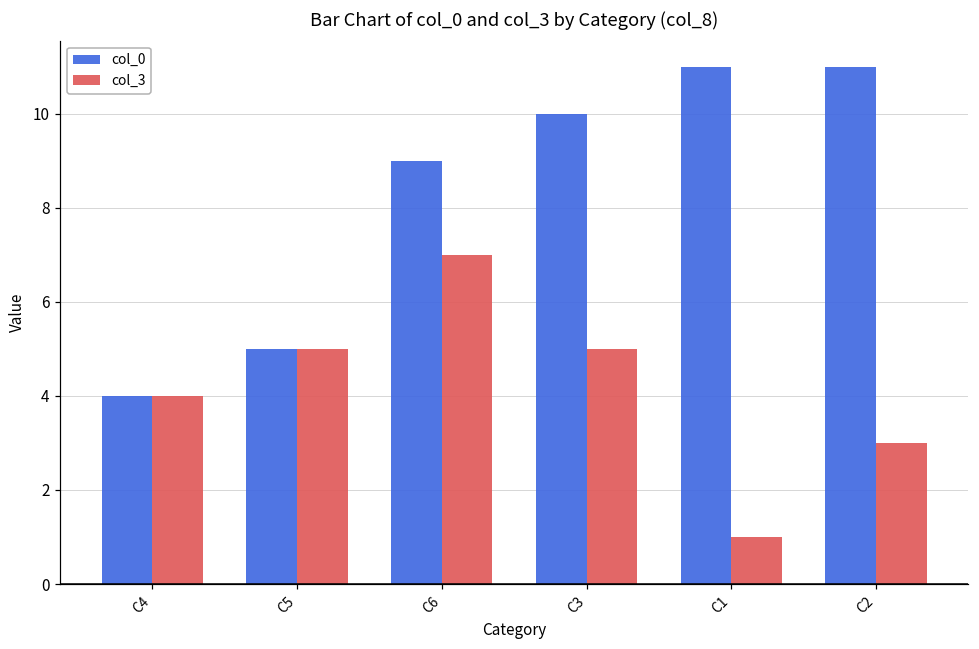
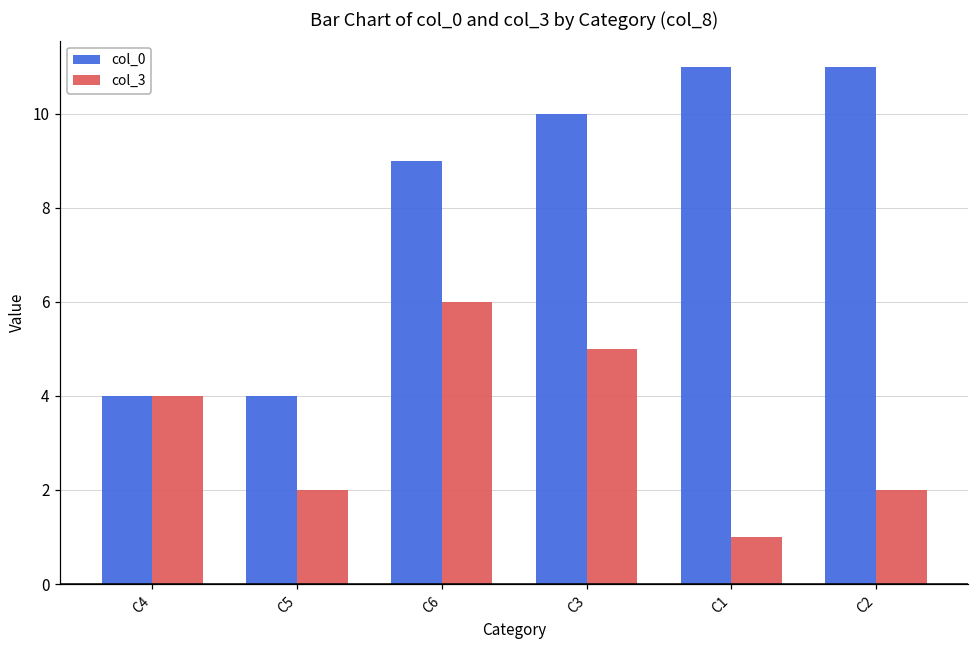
  {
    "col_0": {
      "C4": 4,
-     "C5": 5,
+     "C5": 4,
      "C6": 9,
      "C3": 10,
      "C1": 11,
      "C2": 11
    },
    "col_3": {
      "C4": 4,
-     "C5": 5,
-     "C6": 7,
+     "C5": 2,
+     "C6": 6,
      "C3": 5,
      "C1": 1,
-     "C2": 3
+     "C2": 2
    }
  }
